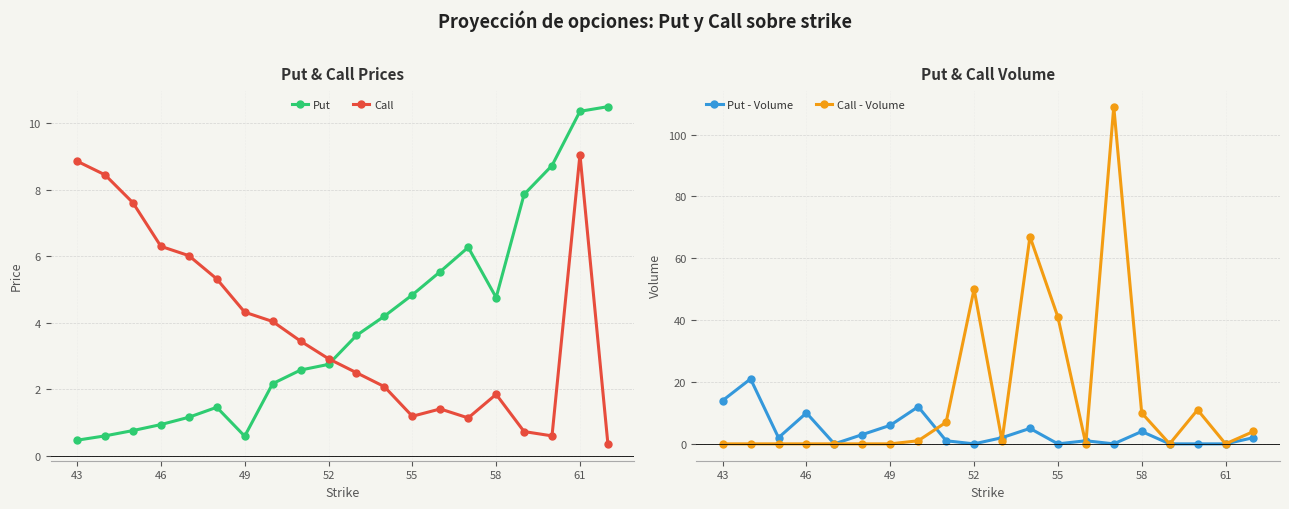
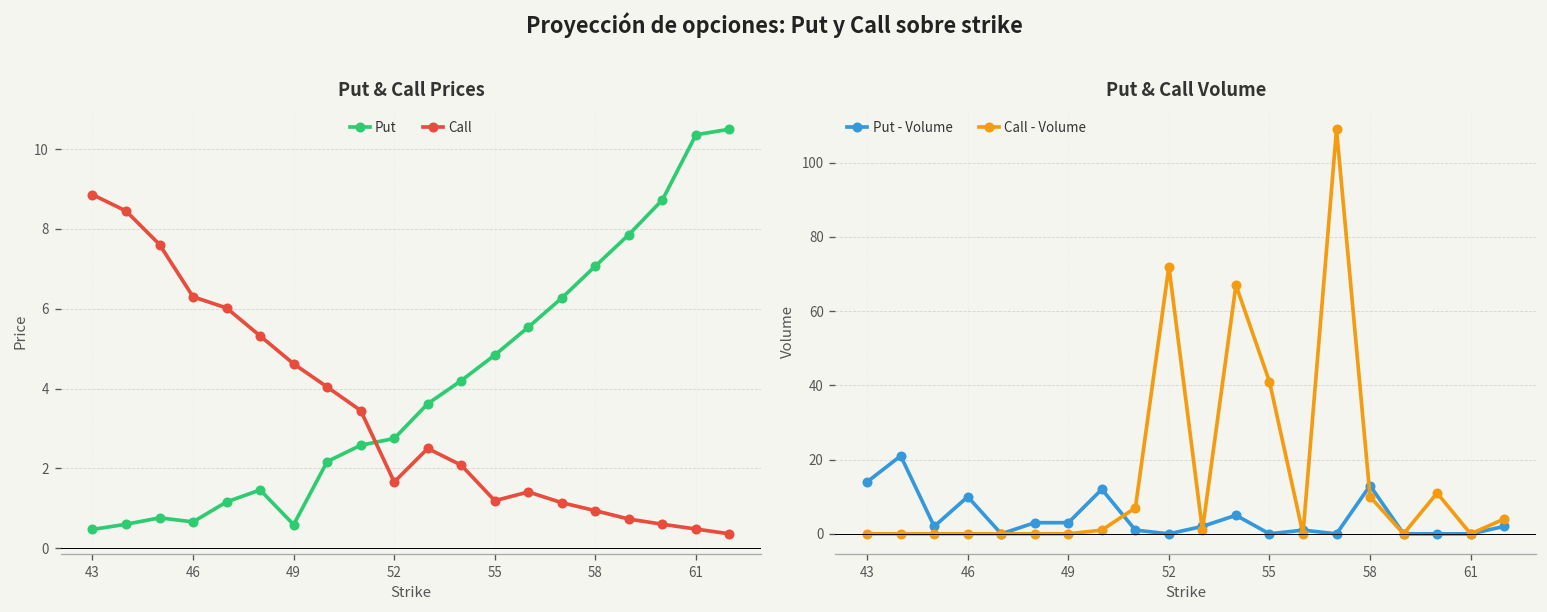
  {
    "Put & Call Prices": {
      "Put": {
        "43": 0.5,
-       "46": 0.9,
+       "46": 0.7,
        "49": 0.6,
        "52": 2.8,
        "55": 4.8,
-       "58": 4.8,
+       "58": 7.1,
        "61": 10.4
      },
      "Call": {
        "43": 8.9,
        "46": 6.3,
-       "49": 4.3,
-       "52": 2.9,
+       "49": 4.6,
+       "52": 1.7,
        "55": 1.2,
-       "58": 1.9,
-       "61": 9.1
+       "58": 0.9,
+       "61": 0.5
      }
    },
    "Put & Call Volume": {
      "Put - Volume": {
        "43": 14,
        "46": 10,
-       "49": 6,
+       "49": 3,
        "52": 0,
        "55": 0,
-       "58": 4
+       "58": 13
      },
      "Call - Volume": {
        "43": 0,
        "46": 0,
        "49": 0,
-       "52": 50,
+       "52": 72,
        "55": 41,
        "58": 10
      }
    }
  }
